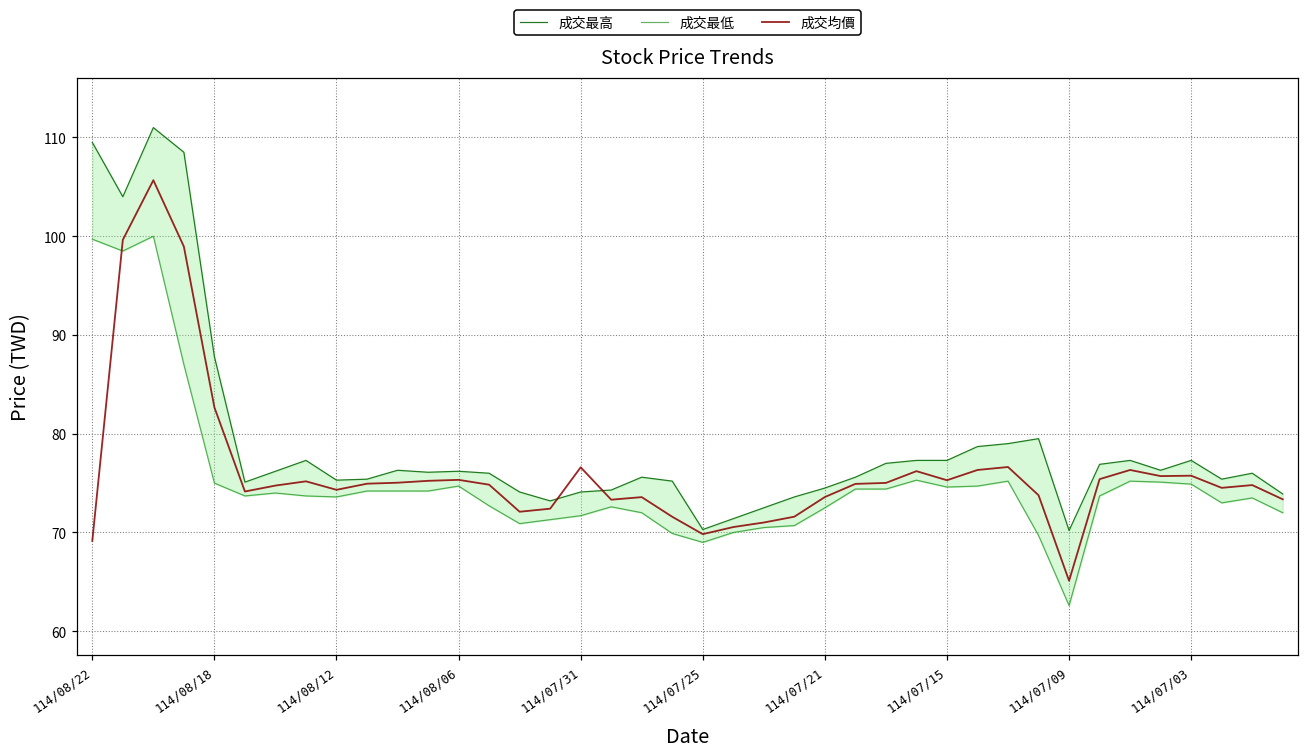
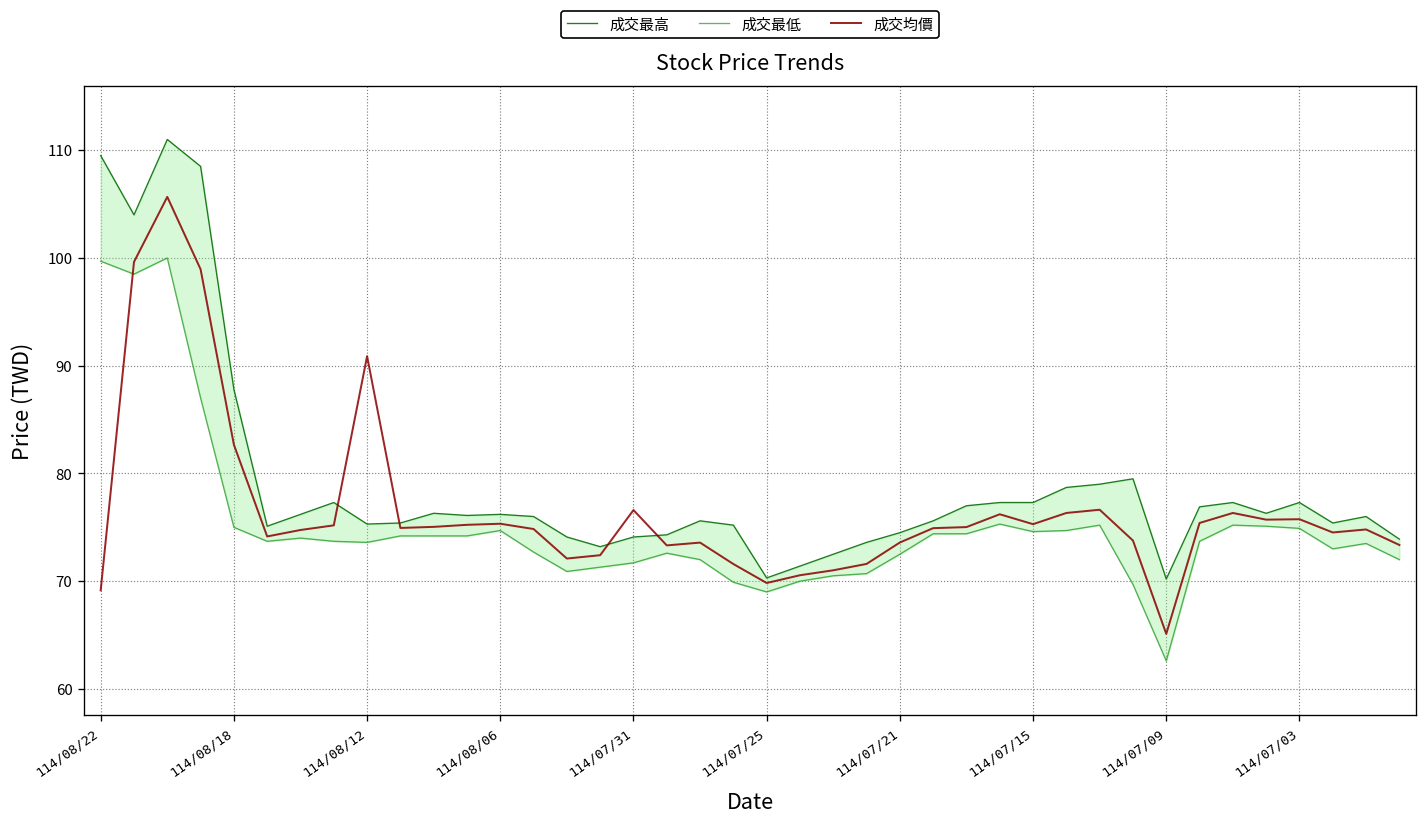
  {
    "成交均價": {
      "114/08/22": 69,
      "114/08/18": 83,
-     "114/08/12": 74,
+     "114/08/12": 91,
      "114/08/06": 75,
      "114/07/31": 77,
      "114/07/25": 70,
      "114/07/21": 74,
      "114/07/15": 75,
      "114/07/09": 65,
      "114/07/03": 76
    }
  }
